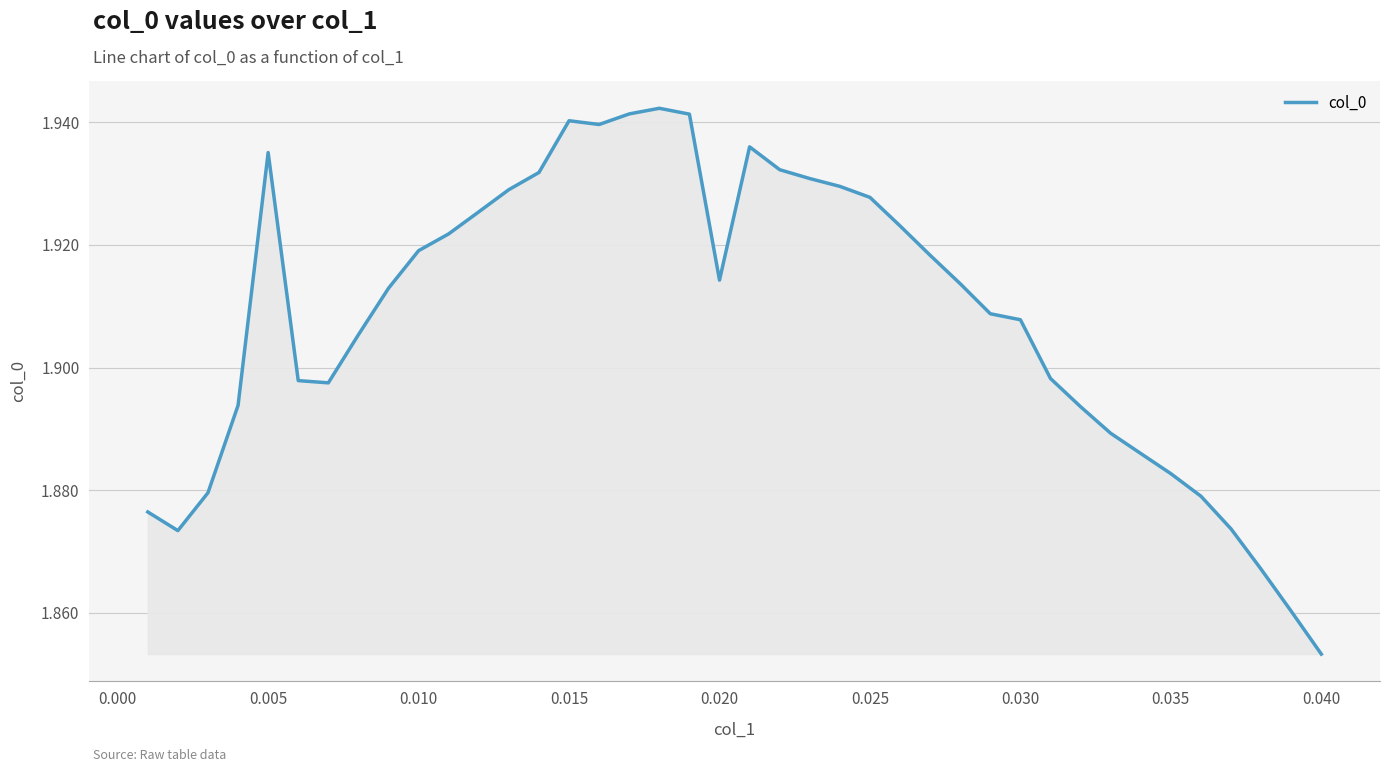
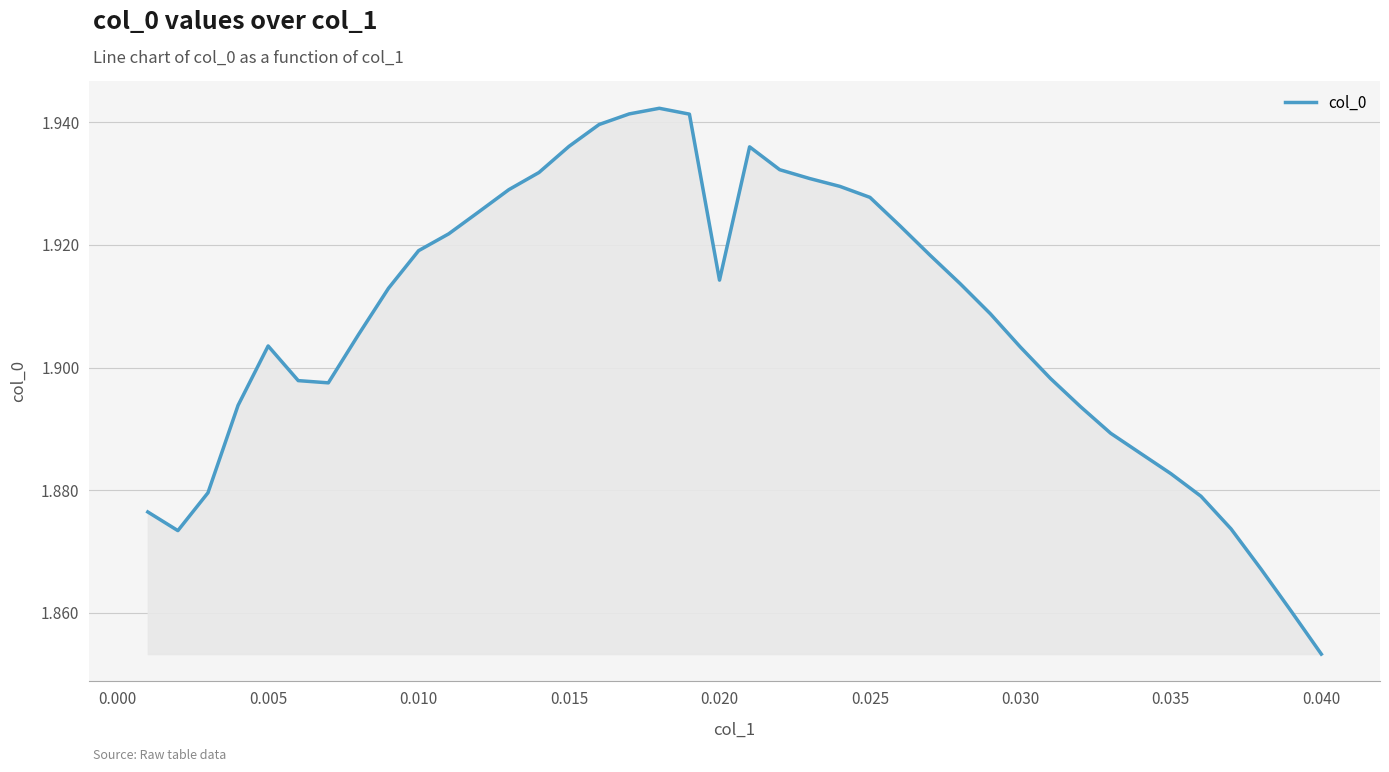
  {
-   "0.005": 1.935,
+   "0.005": 1.904,
    "0.010": 1.919,
-   "0.015": 1.940,
+   "0.015": 1.936,
    "0.020": 1.914,
    "0.025": 1.928,
-   "0.030": 1.908,
+   "0.030": 1.903,
    "0.035": 1.883,
    "0.040": 1.853
  }
